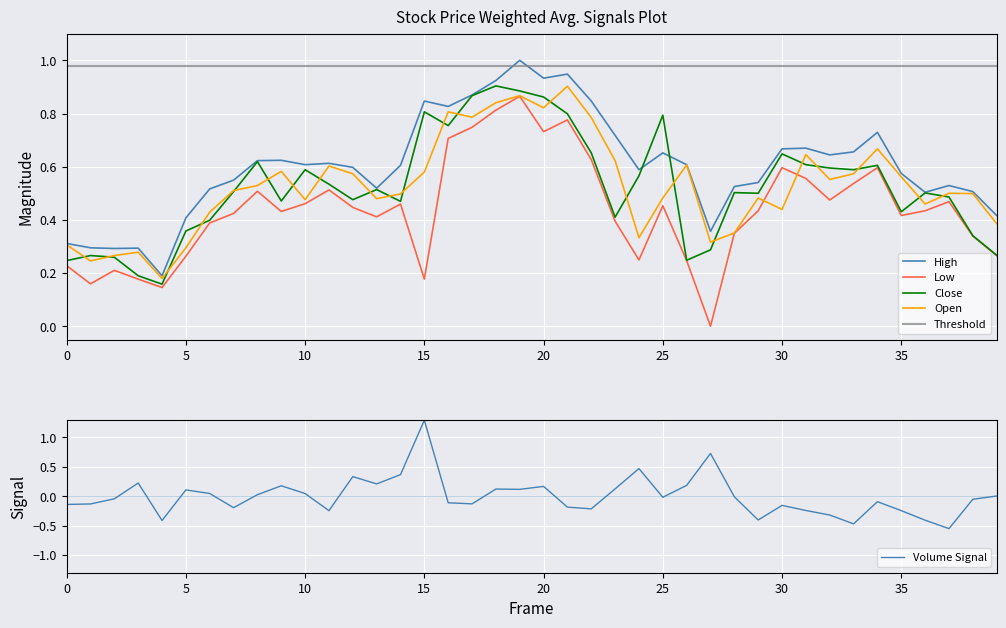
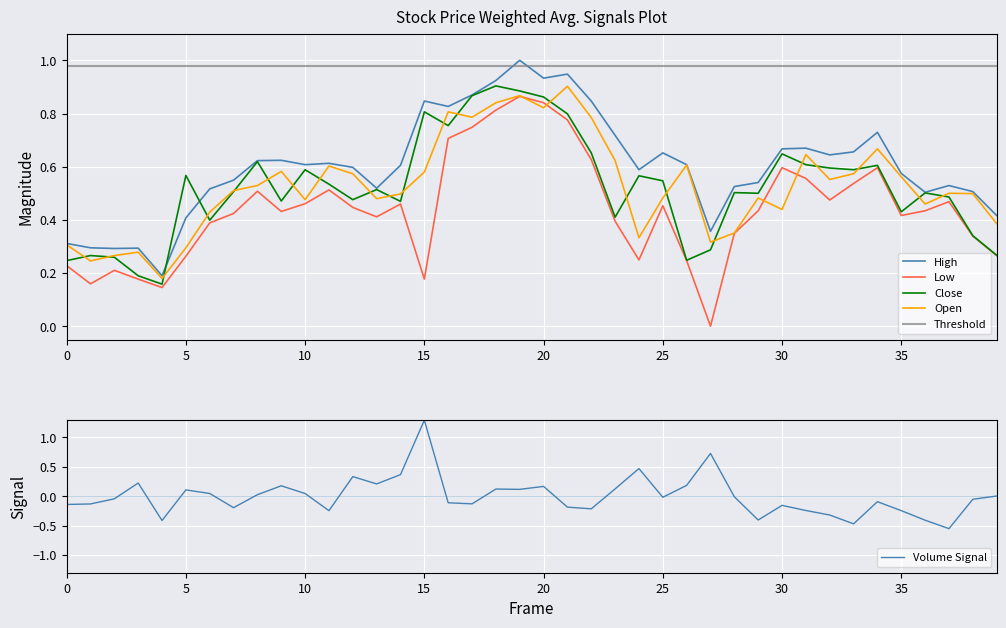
  {
    "Stock Price Weighted Avg. Signals Plot": {
      "High": {
        "5": 0.41,
        "10": 0.61,
        "15": 0.85,
        "20": 0.93,
        "25": 0.65,
        "30": 0.67,
        "35": 0.57
      },
      "Low": {
        "0": 0.23,
        "5": 0.26,
        "10": 0.46,
        "15": 0.18,
-       "20": 0.73,
+       "20": 0.84,
        "25": 0.45,
        "30": 0.60,
        "35": 0.42
      },
      "Close": {
        "0": 0.25,
-       "5": 0.36,
+       "5": 0.57,
        "10": 0.59,
        "15": 0.81,
        "20": 0.86,
-       "25": 0.79,
+       "25": 0.55,
        "30": 0.65,
        "35": 0.43
      },
      "Open": {
        "5": 0.29,
        "10": 0.48,
        "15": 0.58,
        "20": 0.82,
        "25": 0.48,
        "30": 0.44,
        "35": 0.56
      }
    }
  }
